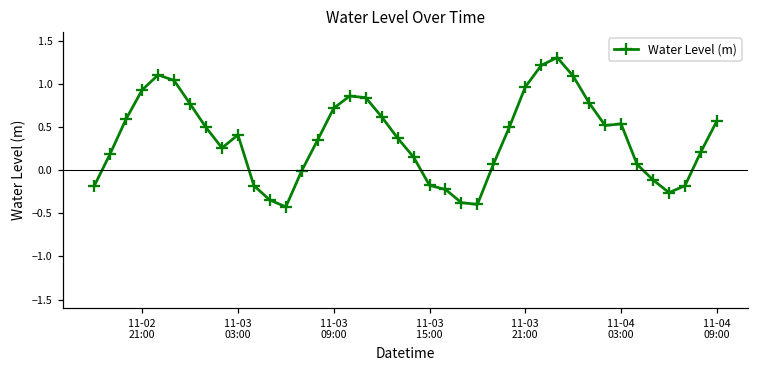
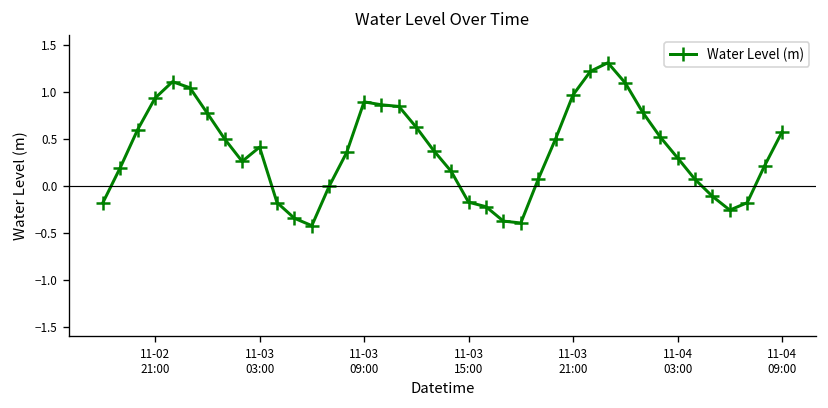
  {
    "11-02 21:00": 0.9,
    "11-03 03:00": 0.4,
-   "11-03 09:00": 0.7,
+   "11-03 09:00": 0.9,
    "11-03 15:00": -0.2,
    "11-03 21:00": 1.0,
-   "11-04 03:00": 0.5,
+   "11-04 03:00": 0.3,
    "11-04 09:00": 0.6
  }
